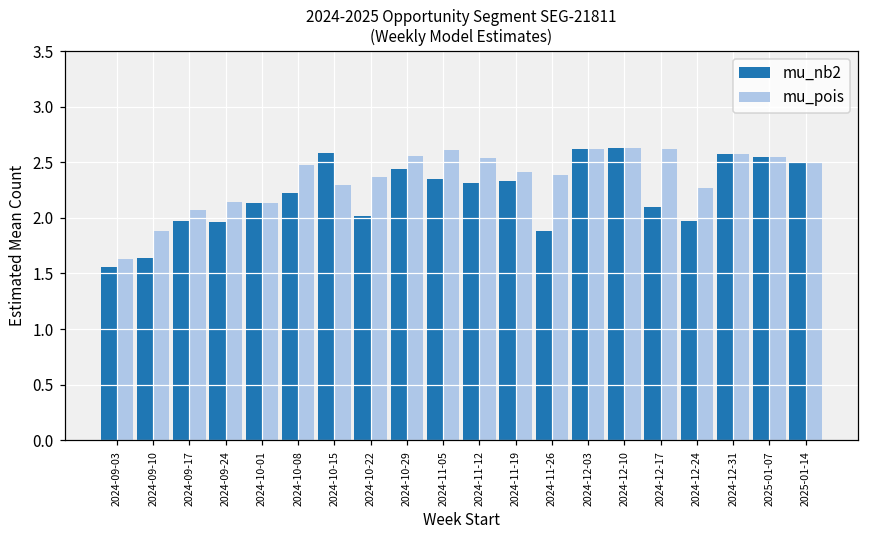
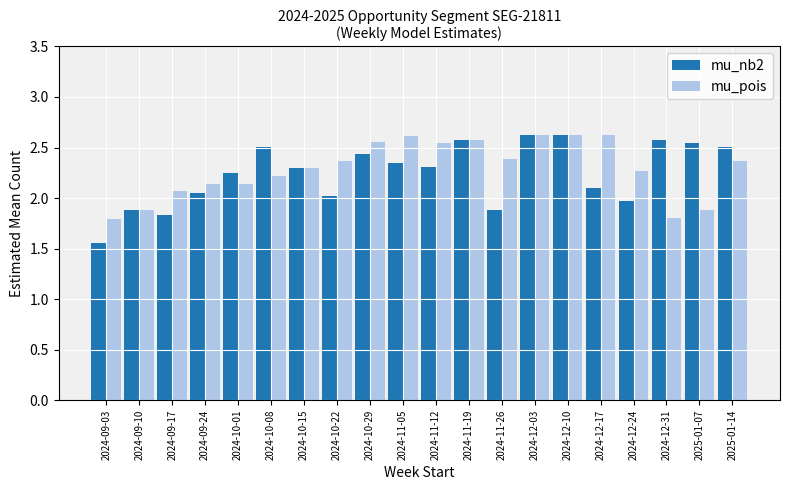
  {
    "mu_nb2": {
      "2024-09-03": 1.56,
-     "2024-09-10": 1.64,
-     "2024-09-17": 1.97,
-     "2024-09-24": 1.96,
-     "2024-10-01": 2.14,
-     "2024-10-08": 2.22,
-     "2024-10-15": 2.58,
+     "2024-09-10": 1.88,
+     "2024-09-17": 1.84,
+     "2024-09-24": 2.05,
+     "2024-10-01": 2.25,
+     "2024-10-08": 2.50,
+     "2024-10-15": 2.30,
      "2024-10-22": 2.02,
      "2024-10-29": 2.44,
      "2024-11-05": 2.35,
      "2024-11-12": 2.31,
-     "2024-11-19": 2.33,
+     "2024-11-19": 2.58,
      "2024-11-26": 1.88,
      "2024-12-03": 2.62,
      "2024-12-10": 2.63,
      "2024-12-17": 2.10,
      "2024-12-24": 1.97,
      "2024-12-31": 2.58,
      "2025-01-07": 2.54,
      "2025-01-14": 2.50
    },
    "mu_pois": {
-     "2024-09-03": 1.63,
+     "2024-09-03": 1.80,
      "2024-09-10": 1.88,
      "2024-09-17": 2.07,
      "2024-09-24": 2.14,
      "2024-10-01": 2.14,
-     "2024-10-08": 2.47,
+     "2024-10-08": 2.22,
      "2024-10-15": 2.30,
      "2024-10-22": 2.37,
      "2024-10-29": 2.56,
      "2024-11-05": 2.61,
      "2024-11-12": 2.54,
-     "2024-11-19": 2.41,
+     "2024-11-19": 2.58,
      "2024-11-26": 2.39,
      "2024-12-03": 2.62,
      "2024-12-10": 2.63,
      "2024-12-17": 2.62,
      "2024-12-24": 2.27,
-     "2024-12-31": 2.58,
-     "2025-01-07": 2.54,
-     "2025-01-14": 2.50
+     "2024-12-31": 1.80,
+     "2025-01-07": 1.88,
+     "2025-01-14": 2.36
    }
  }
